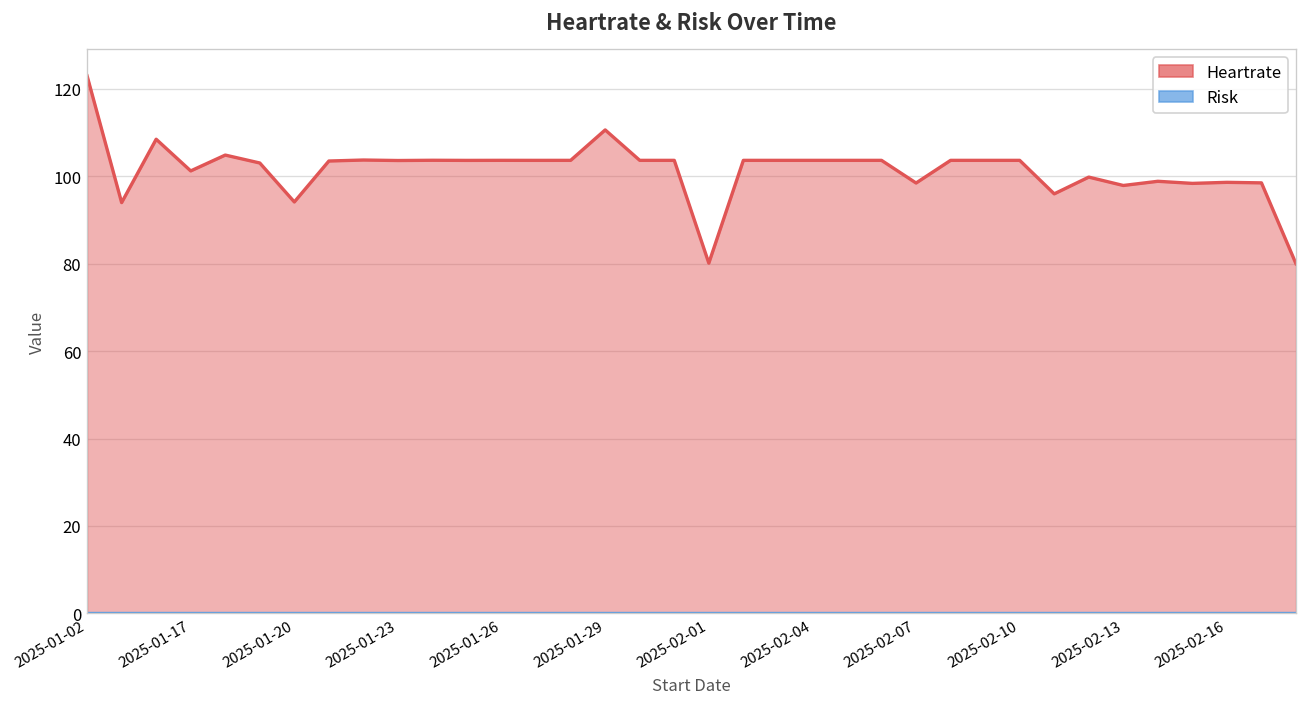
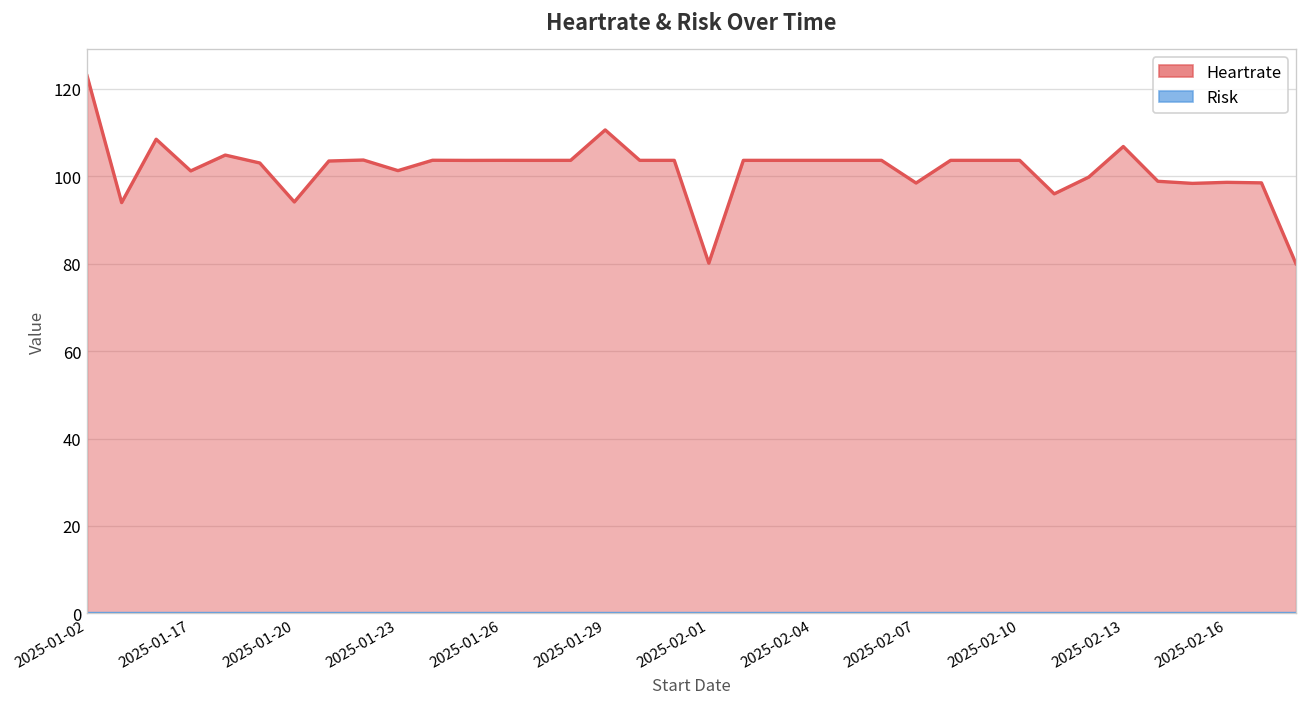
  {
    "Heartrate": {
      "2025-01-02": 123,
      "2025-01-17": 101,
      "2025-01-20": 94,
-     "2025-01-23": 104,
+     "2025-01-23": 101,
      "2025-01-26": 104,
      "2025-01-29": 111,
      "2025-02-01": 80,
      "2025-02-04": 104,
      "2025-02-07": 98,
      "2025-02-10": 104,
-     "2025-02-13": 98,
+     "2025-02-13": 107,
      "2025-02-16": 99
    },
    "Risk": {
      "2025-01-02": 0,
      "2025-01-17": 0,
      "2025-01-20": 0,
      "2025-01-23": 0,
      "2025-01-26": 0,
      "2025-01-29": 0,
      "2025-02-01": 0,
      "2025-02-04": 0,
      "2025-02-07": 0,
      "2025-02-10": 0,
      "2025-02-13": 0,
      "2025-02-16": 0
    }
  }
